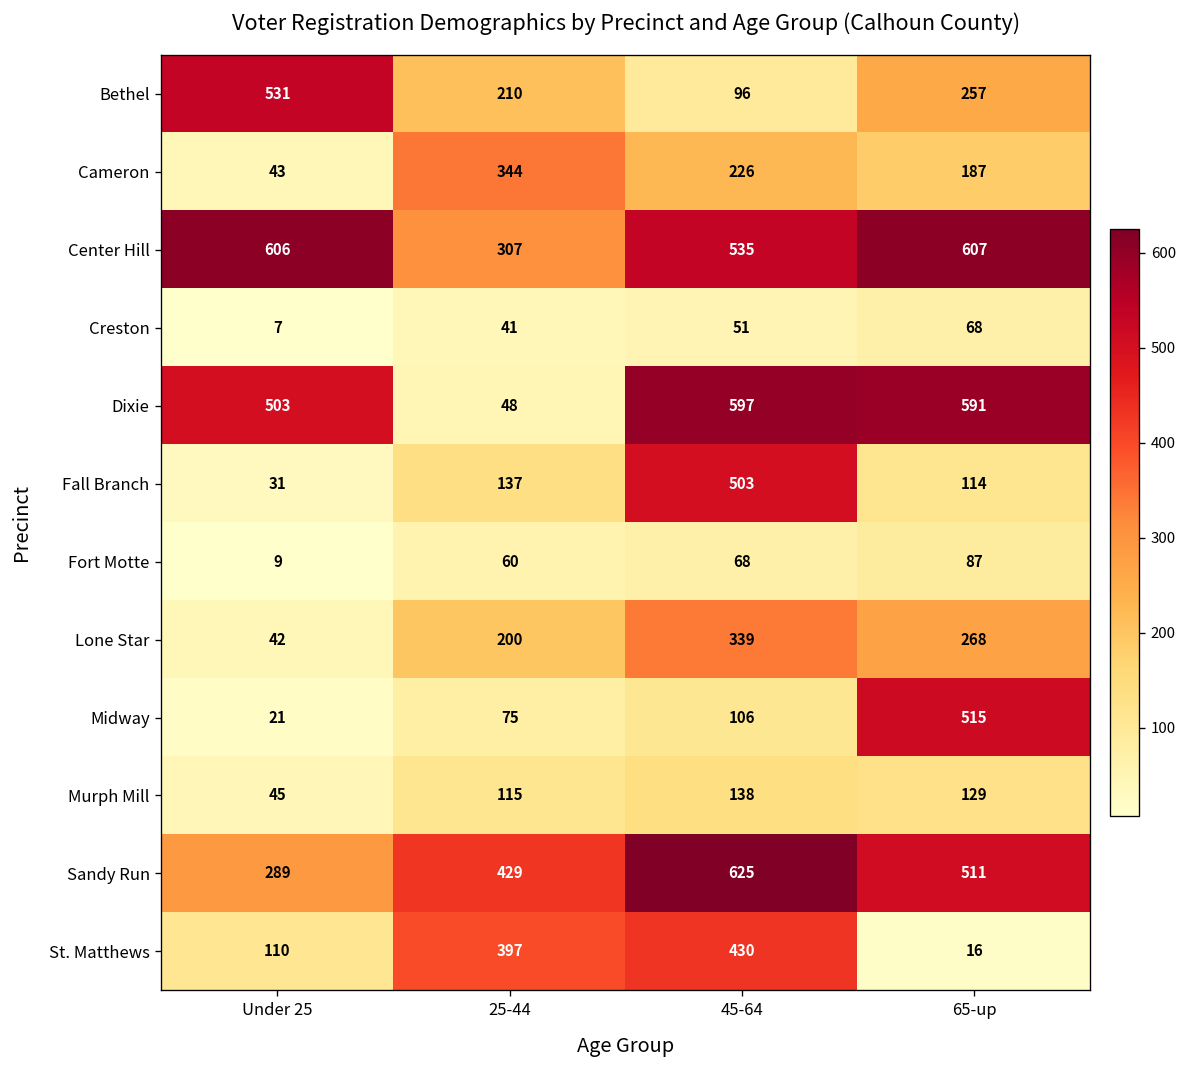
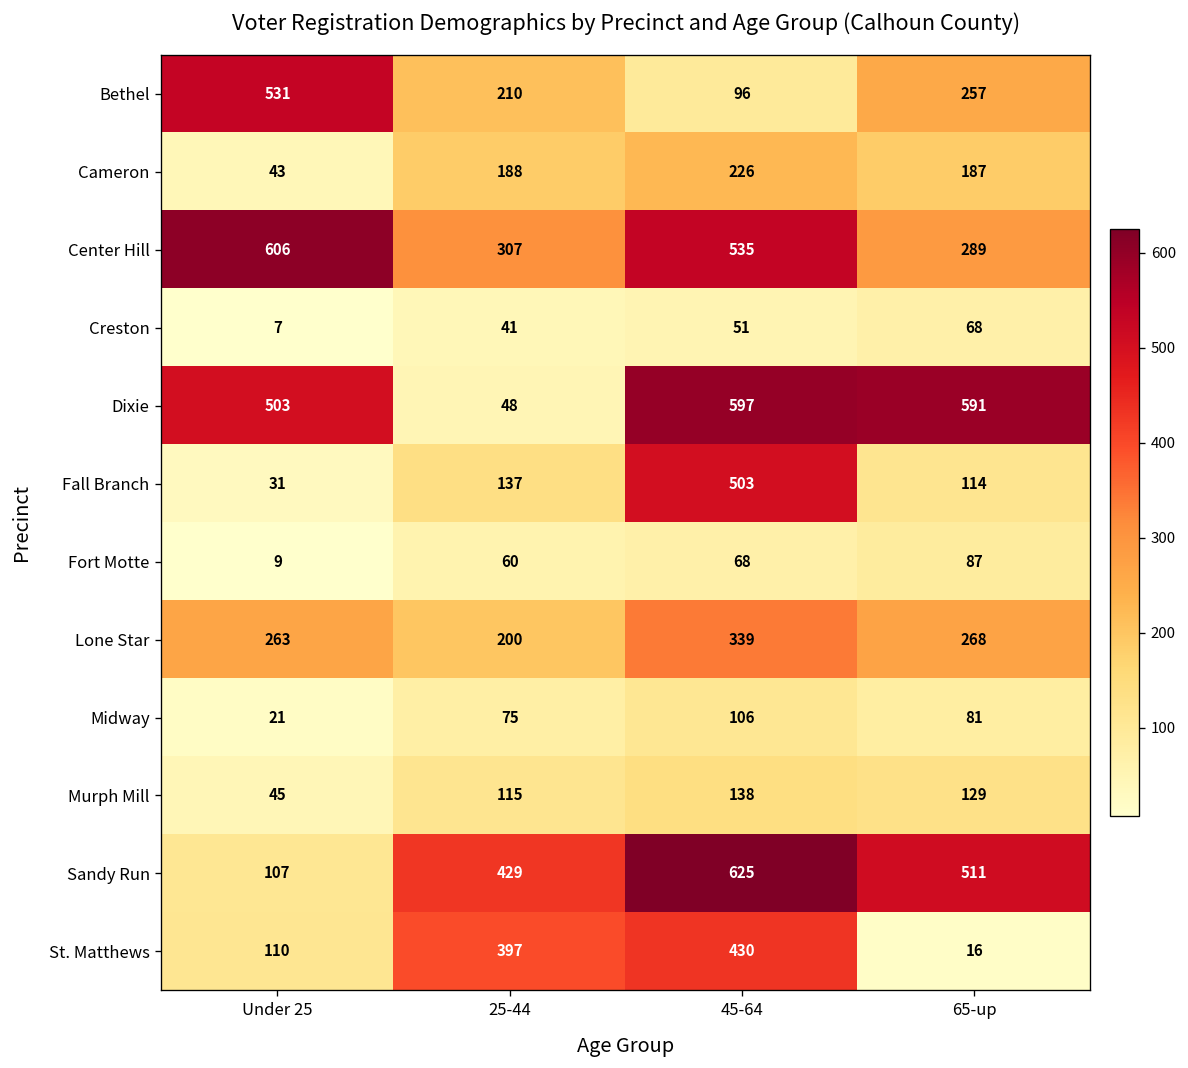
  {
    "Bethel": {
      "Under 25": 531,
      "25-44": 210,
      "45-64": 96,
      "65-up": 257
    },
    "Cameron": {
      "Under 25": 43,
-     "25-44": 344,
+     "25-44": 188,
      "45-64": 226,
      "65-up": 187
    },
    "Center Hill": {
      "Under 25": 606,
      "25-44": 307,
      "45-64": 535,
-     "65-up": 607
+     "65-up": 289
    },
    "Creston": {
      "Under 25": 7,
      "25-44": 41,
      "45-64": 51,
      "65-up": 68
    },
    "Dixie": {
      "Under 25": 503,
      "25-44": 48,
      "45-64": 597,
      "65-up": 591
    },
    "Fall Branch": {
      "Under 25": 31,
      "25-44": 137,
      "45-64": 503,
      "65-up": 114
    },
    "Fort Motte": {
      "Under 25": 9,
      "25-44": 60,
      "45-64": 68,
      "65-up": 87
    },
    "Lone Star": {
-     "Under 25": 42,
+     "Under 25": 263,
      "25-44": 200,
      "45-64": 339,
      "65-up": 268
    },
    "Midway": {
      "Under 25": 21,
      "25-44": 75,
      "45-64": 106,
-     "65-up": 515
+     "65-up": 81
    },
    "Murph Mill": {
      "Under 25": 45,
      "25-44": 115,
      "45-64": 138,
      "65-up": 129
    },
    "Sandy Run": {
-     "Under 25": 289,
+     "Under 25": 107,
      "25-44": 429,
      "45-64": 625,
      "65-up": 511
    },
    "St. Matthews": {
      "Under 25": 110,
      "25-44": 397,
      "45-64": 430,
      "65-up": 16
    }
  }
